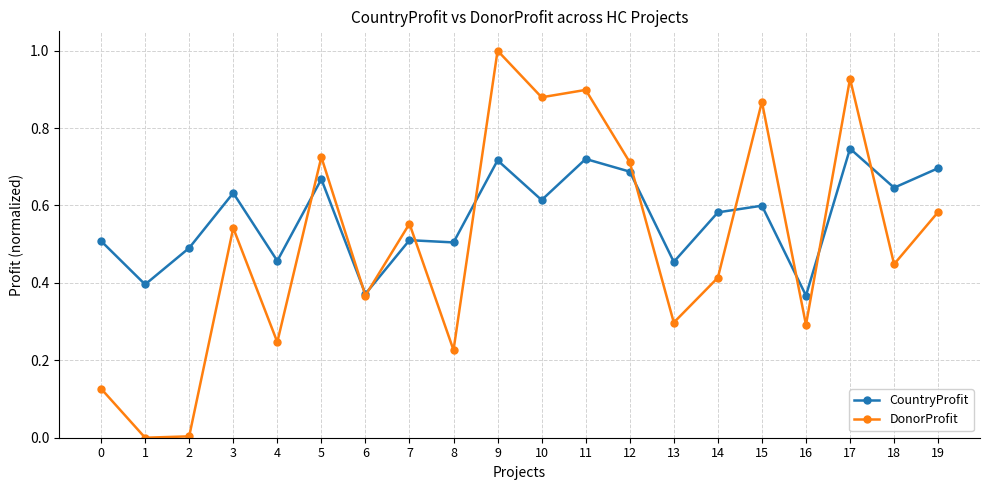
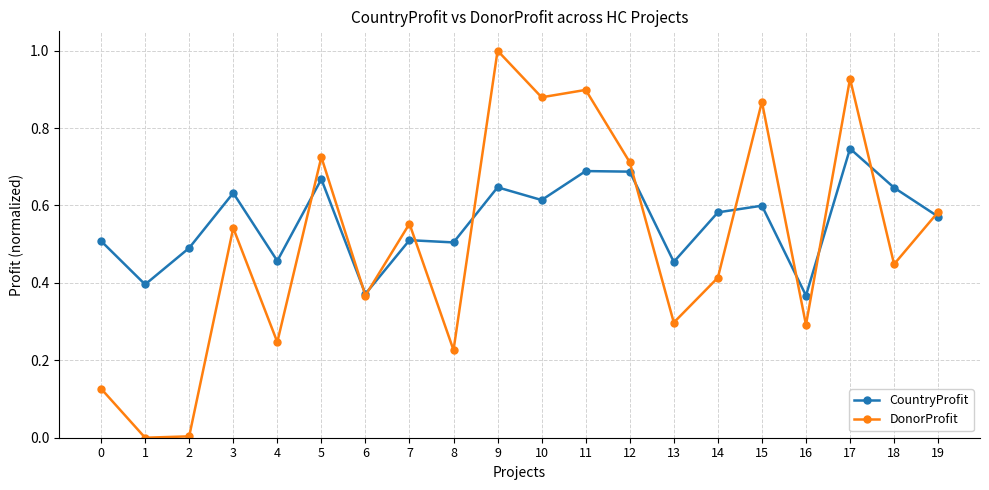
  {
    "CountryProfit": {
      "0": 0.51,
      "1": 0.40,
      "2": 0.49,
      "3": 0.63,
      "4": 0.46,
      "5": 0.67,
      "7": 0.51,
      "8": 0.50,
-     "9": 0.72,
+     "9": 0.65,
      "10": 0.61,
-     "11": 0.72,
+     "11": 0.69,
      "12": 0.69,
      "13": 0.45,
      "14": 0.58,
      "15": 0.60,
      "16": 0.37,
      "17": 0.75,
      "18": 0.65,
-     "19": 0.70
+     "19": 0.57
    },
    "DonorProfit": {
      "0": 0.13,
      "1": 0.00,
      "2": 0.00,
      "3": 0.54,
      "4": 0.25,
      "5": 0.73,
      "7": 0.55,
      "8": 0.23,
      "9": 1.00,
      "10": 0.88,
      "11": 0.90,
      "12": 0.71,
      "13": 0.30,
      "14": 0.41,
      "15": 0.87,
      "16": 0.29,
      "17": 0.93,
      "18": 0.45,
      "19": 0.58
    }
  }
